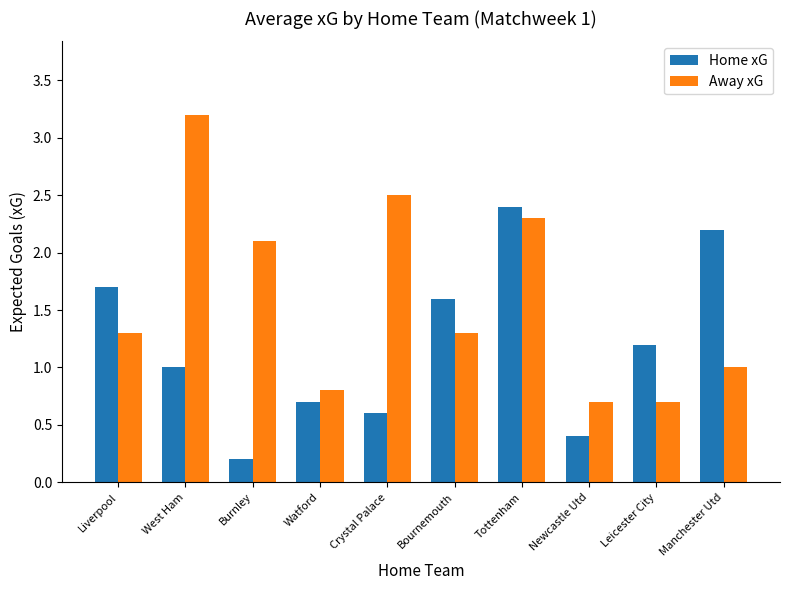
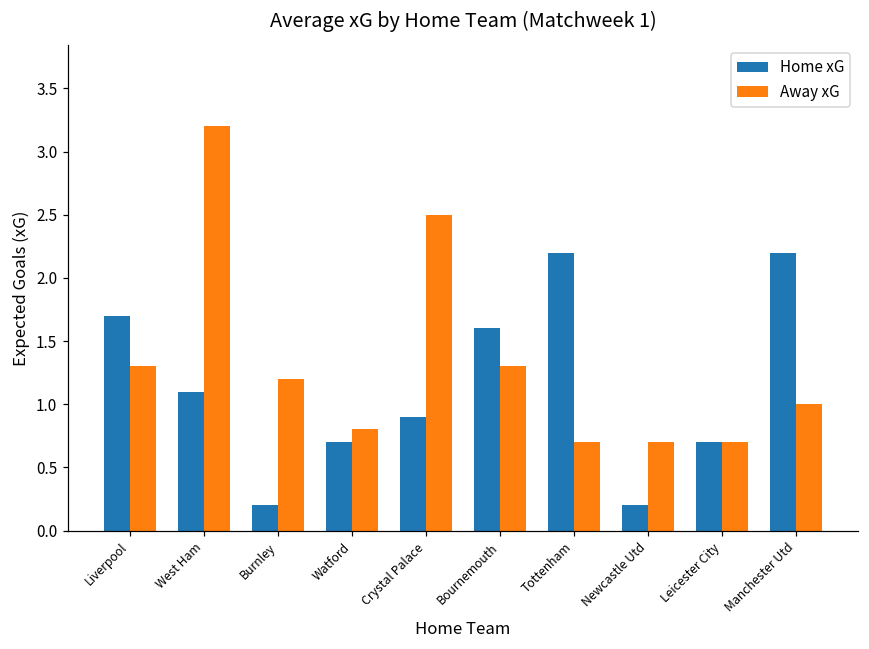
  {
    "Home xG": {
      "Liverpool": 1.7,
-     "West Ham": 1.0,
+     "West Ham": 1.1,
      "Burnley": 0.2,
      "Watford": 0.7,
-     "Crystal Palace": 0.6,
+     "Crystal Palace": 0.9,
      "Bournemouth": 1.6,
-     "Tottenham": 2.4,
-     "Newcastle Utd": 0.4,
-     "Leicester City": 1.2,
+     "Tottenham": 2.2,
+     "Newcastle Utd": 0.2,
+     "Leicester City": 0.7,
      "Manchester Utd": 2.2
    },
    "Away xG": {
      "Liverpool": 1.3,
      "West Ham": 3.2,
-     "Burnley": 2.1,
+     "Burnley": 1.2,
      "Watford": 0.8,
      "Crystal Palace": 2.5,
      "Bournemouth": 1.3,
-     "Tottenham": 2.3,
+     "Tottenham": 0.7,
      "Newcastle Utd": 0.7,
      "Leicester City": 0.7,
      "Manchester Utd": 1.0
    }
  }
